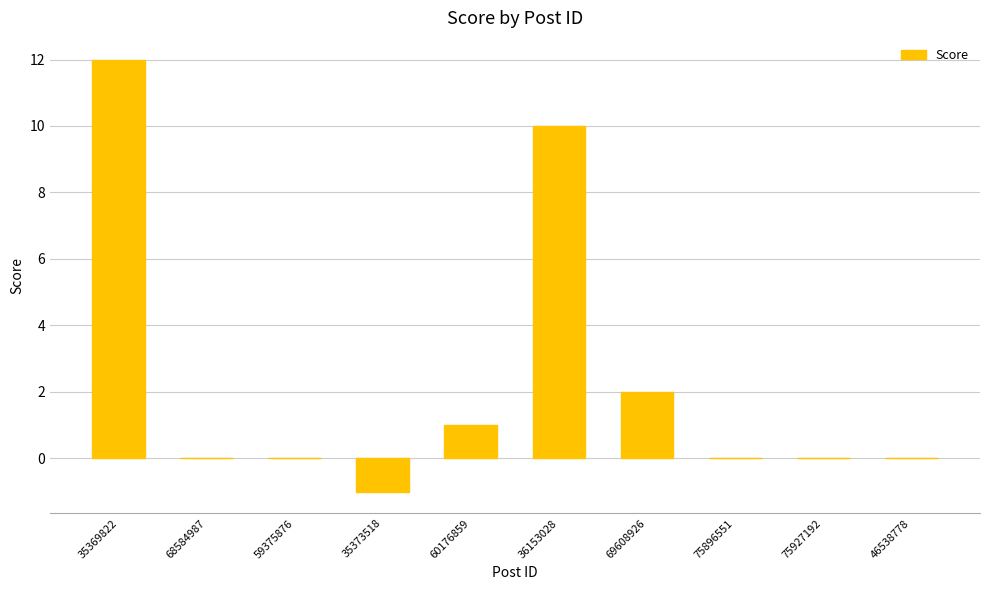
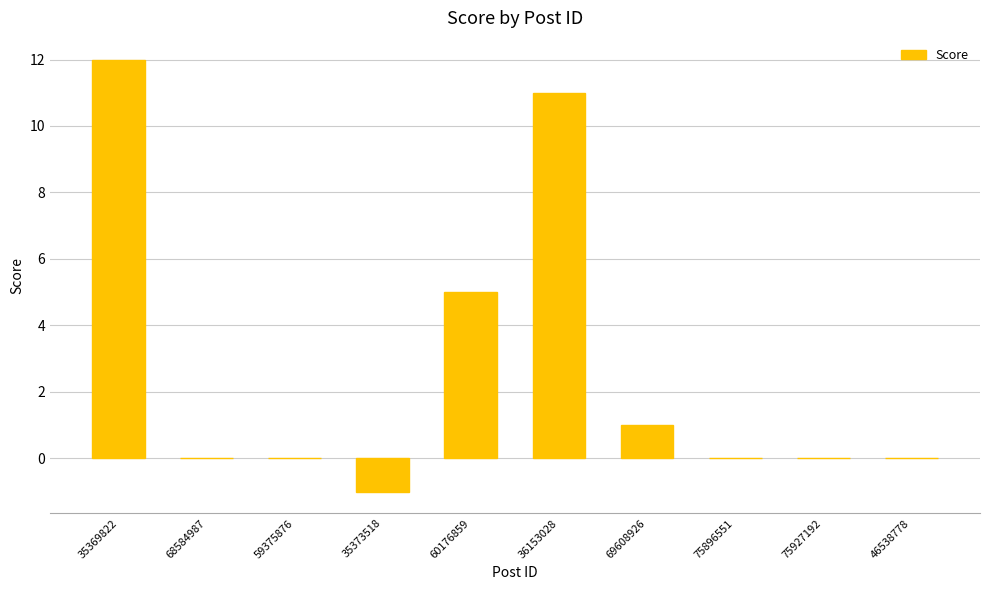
  {
    "35369822": 12,
    "68584987": 0,
    "59375876": 0,
    "35373518": -1,
-   "60176859": 1,
-   "36153028": 10,
-   "69608926": 2,
+   "60176859": 5,
+   "36153028": 11,
+   "69608926": 1,
    "75896551": 0,
    "75927192": 0,
    "46538778": 0
  }
